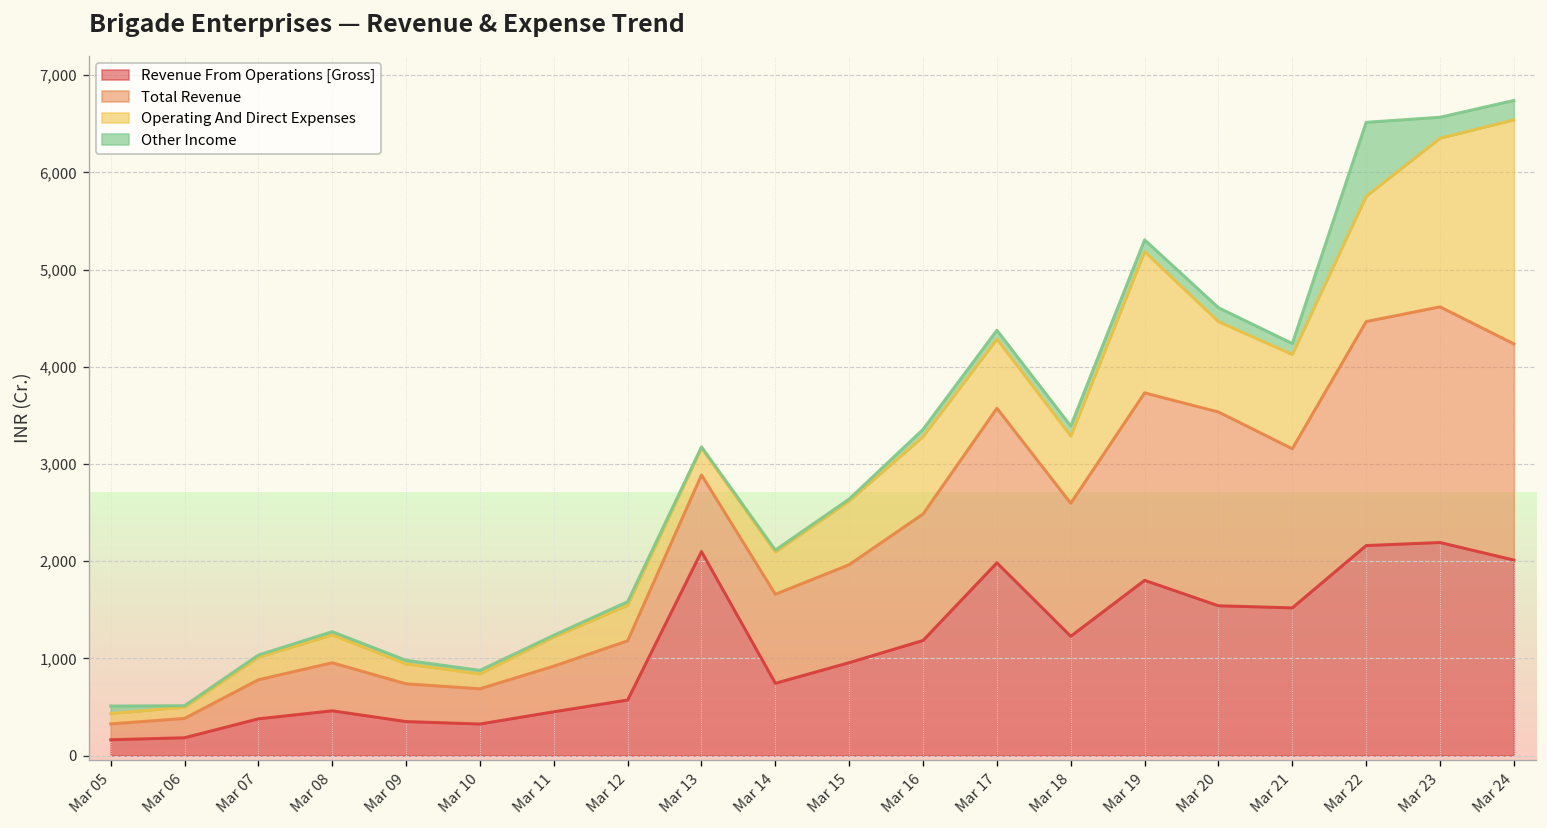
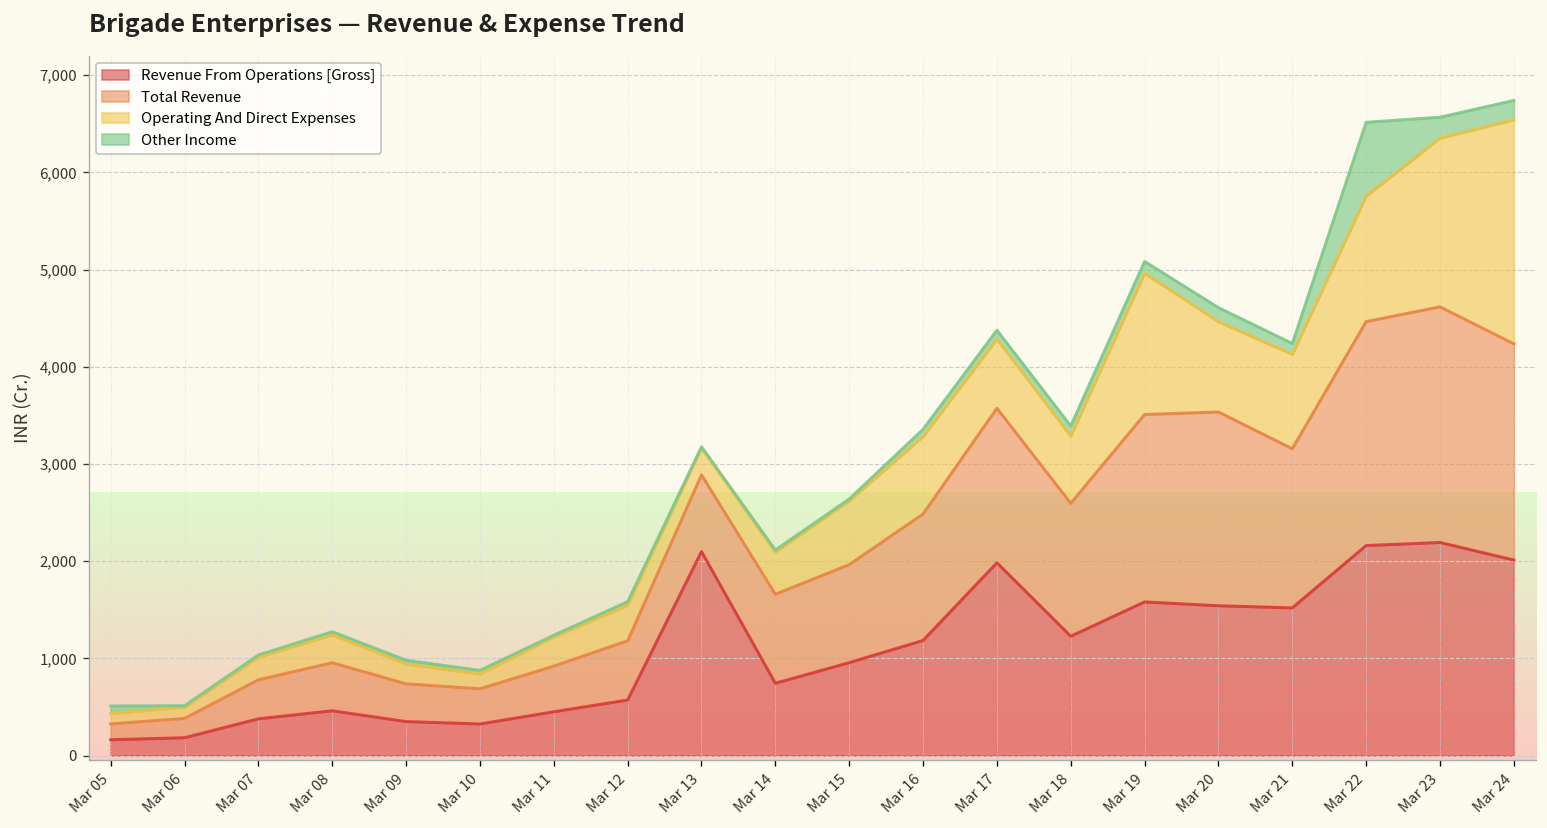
  {
    "Revenue From Operations [Gross]": {
      "Mar 05": "200",
      "Mar 06": "200",
      "Mar 07": "400",
      "Mar 08": "500",
      "Mar 09": "300",
      "Mar 10": "300",
      "Mar 11": "500",
      "Mar 12": "600",
      "Mar 13": "2,100",
      "Mar 14": "700",
      "Mar 15": "1,000",
      "Mar 16": "1,200",
      "Mar 17": "2,000",
      "Mar 18": "1,200",
-     "Mar 19": "1,800",
+     "Mar 19": "1,600",
      "Mar 20": "1,500",
      "Mar 21": "1,500",
      "Mar 22": "2,200",
      "Mar 23": "2,200",
      "Mar 24": "2,000"
    },
    "Other Income": {
      "Mar 05": "100",
      "Mar 08": "0",
      "Mar 09": "0",
      "Mar 10": "0",
      "Mar 12": "0",
      "Mar 16": "100",
      "Mar 17": "100",
      "Mar 18": "100",
      "Mar 19": "100",
      "Mar 20": "100",
      "Mar 21": "100",
      "Mar 22": "800",
      "Mar 23": "200",
      "Mar 24": "200"
    }
  }
